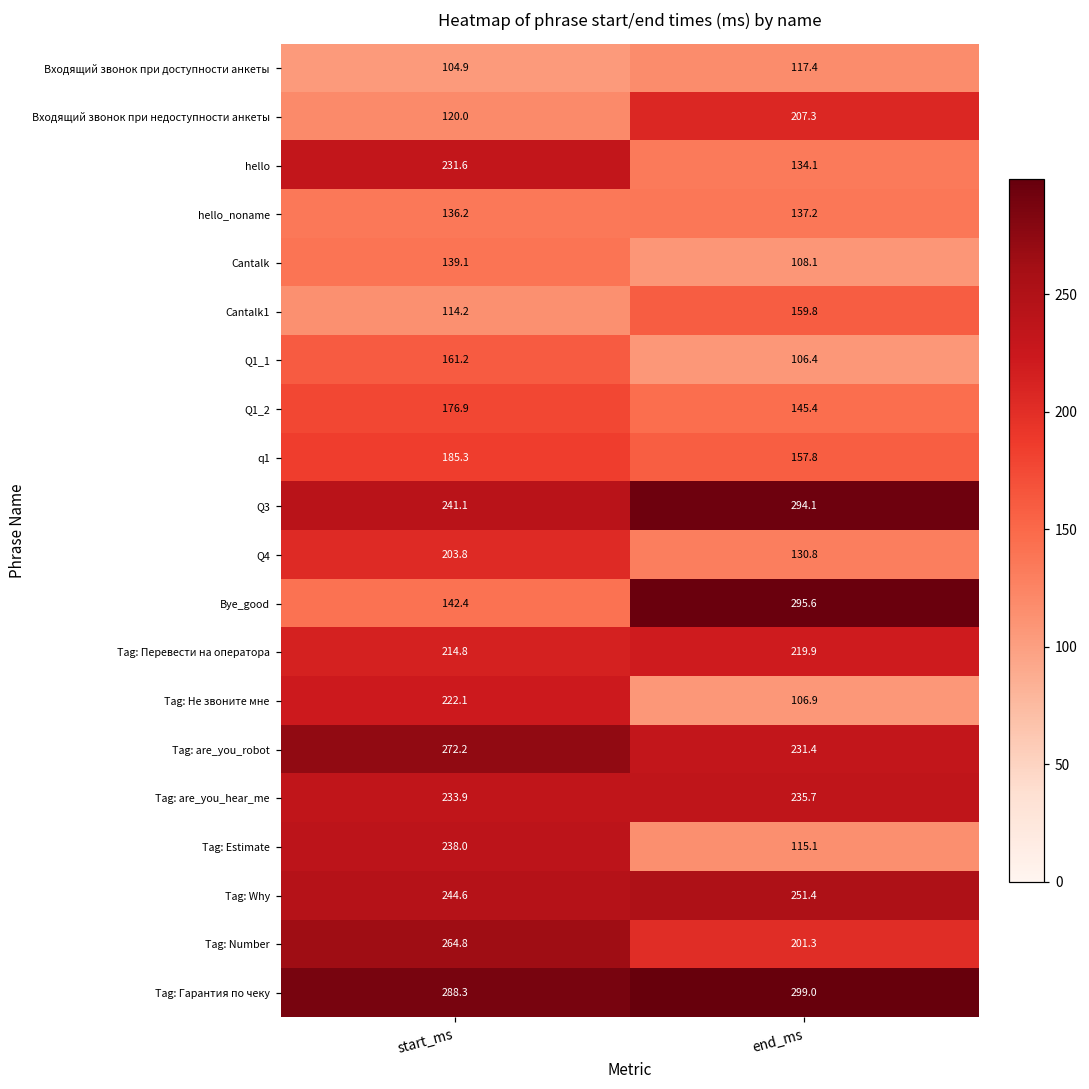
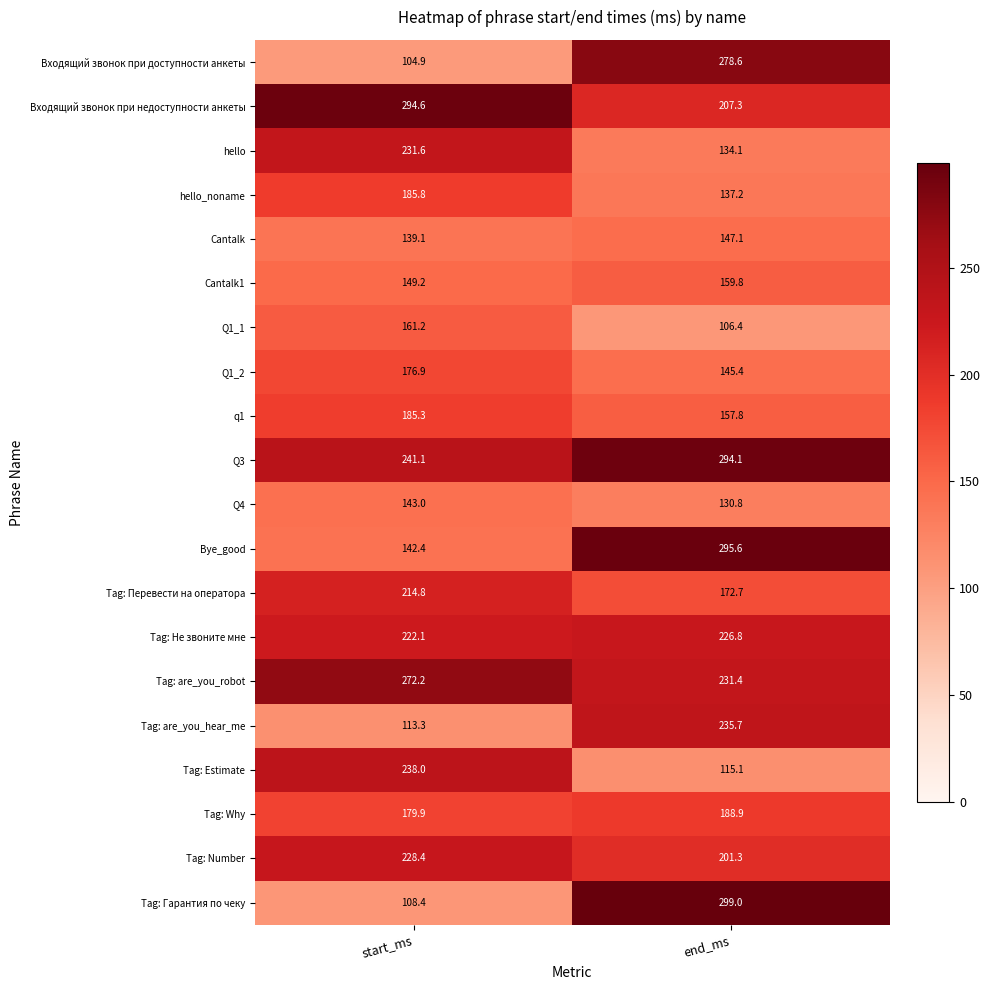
  {
    "Входящий звонок при доступности анкеты": {
      "start_ms": 104.9,
-     "end_ms": 117.4
+     "end_ms": 278.6
    },
    "Входящий звонок при недоступности анкеты": {
-     "start_ms": 120.0,
+     "start_ms": 294.6,
      "end_ms": 207.3
    },
    "hello": {
      "start_ms": 231.6,
      "end_ms": 134.1
    },
    "hello_noname": {
-     "start_ms": 136.2,
+     "start_ms": 185.8,
      "end_ms": 137.2
    },
    "Cantalk": {
      "start_ms": 139.1,
-     "end_ms": 108.1
+     "end_ms": 147.1
    },
    "Cantalk1": {
-     "start_ms": 114.2,
+     "start_ms": 149.2,
      "end_ms": 159.8
    },
    "Q1_1": {
      "start_ms": 161.2,
      "end_ms": 106.4
    },
    "Q1_2": {
      "start_ms": 176.9,
      "end_ms": 145.4
    },
    "q1": {
      "start_ms": 185.3,
      "end_ms": 157.8
    },
    "Q3": {
      "start_ms": 241.1,
      "end_ms": 294.1
    },
    "Q4": {
-     "start_ms": 203.8,
+     "start_ms": 143.0,
      "end_ms": 130.8
    },
    "Bye_good": {
      "start_ms": 142.4,
      "end_ms": 295.6
    },
    "Tag: Перевести на оператора": {
      "start_ms": 214.8,
-     "end_ms": 219.9
+     "end_ms": 172.7
    },
    "Tag: Не звоните мне": {
      "start_ms": 222.1,
-     "end_ms": 106.9
+     "end_ms": 226.8
    },
    "Tag: are_you_robot": {
      "start_ms": 272.2,
      "end_ms": 231.4
    },
    "Tag: are_you_hear_me": {
-     "start_ms": 233.9,
+     "start_ms": 113.3,
      "end_ms": 235.7
    },
    "Tag: Estimate": {
      "start_ms": 238.0,
      "end_ms": 115.1
    },
    "Tag: Why": {
-     "start_ms": 244.6,
-     "end_ms": 251.4
+     "start_ms": 179.9,
+     "end_ms": 188.9
    },
    "Tag: Number": {
-     "start_ms": 264.8,
+     "start_ms": 228.4,
      "end_ms": 201.3
    },
    "Tag: Гарантия по чеку": {
-     "start_ms": 288.3,
+     "start_ms": 108.4,
      "end_ms": 299.0
    }
  }
